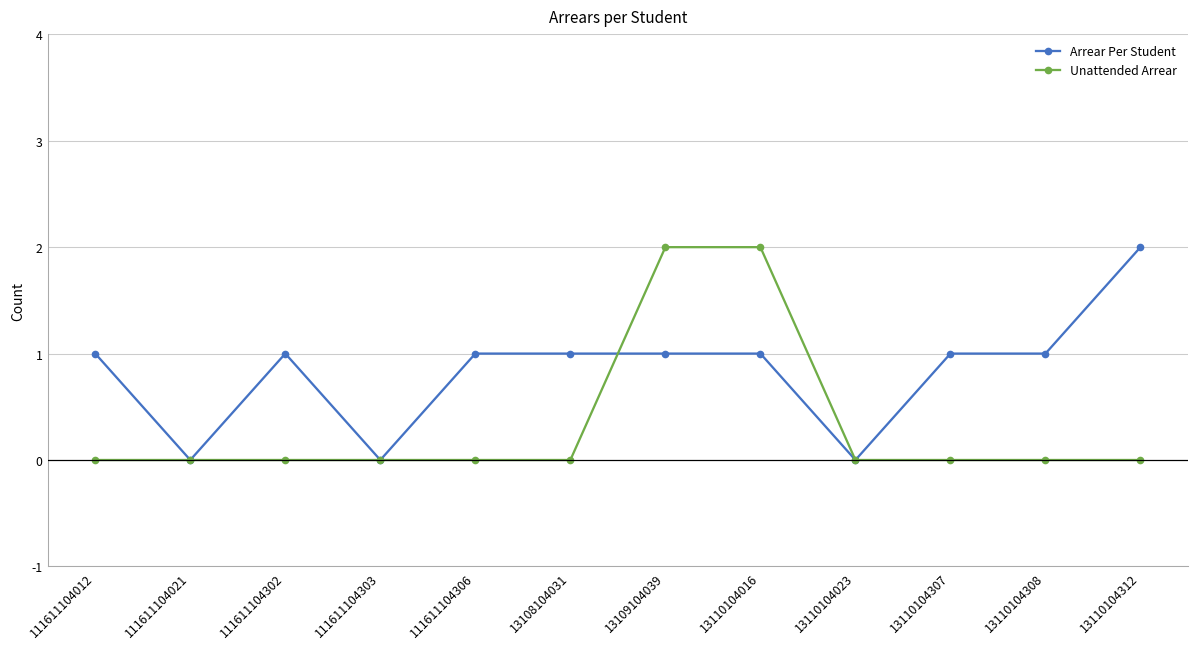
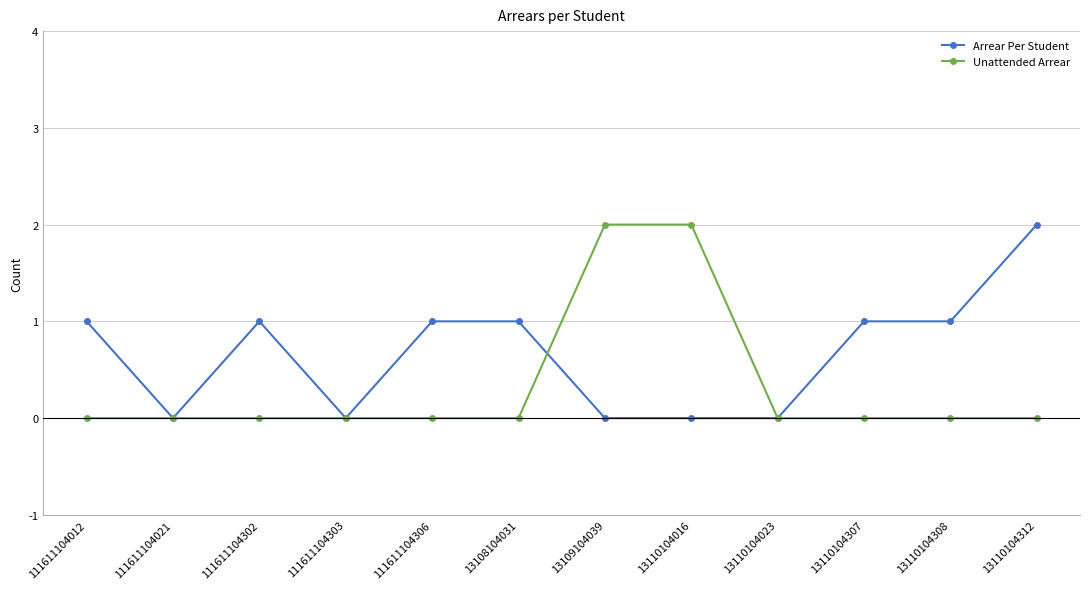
  {
    "Arrear Per Student": {
      "111611104012": 1,
      "111611104302": 1,
      "111611104306": 1,
      "13108104031": 1,
-     "13109104039": 1,
-     "13110104016": 1,
+     "13109104039": 0,
+     "13110104016": 0,
      "13110104307": 1,
      "13110104308": 1,
      "13110104312": 2
    },
    "Unattended Arrear": {
      "111611104012": 0,
      "111611104302": 0,
      "111611104306": 0,
      "13108104031": 0,
      "13109104039": 2,
      "13110104016": 2,
      "13110104307": 0,
      "13110104308": 0,
      "13110104312": 0
    }
  }
